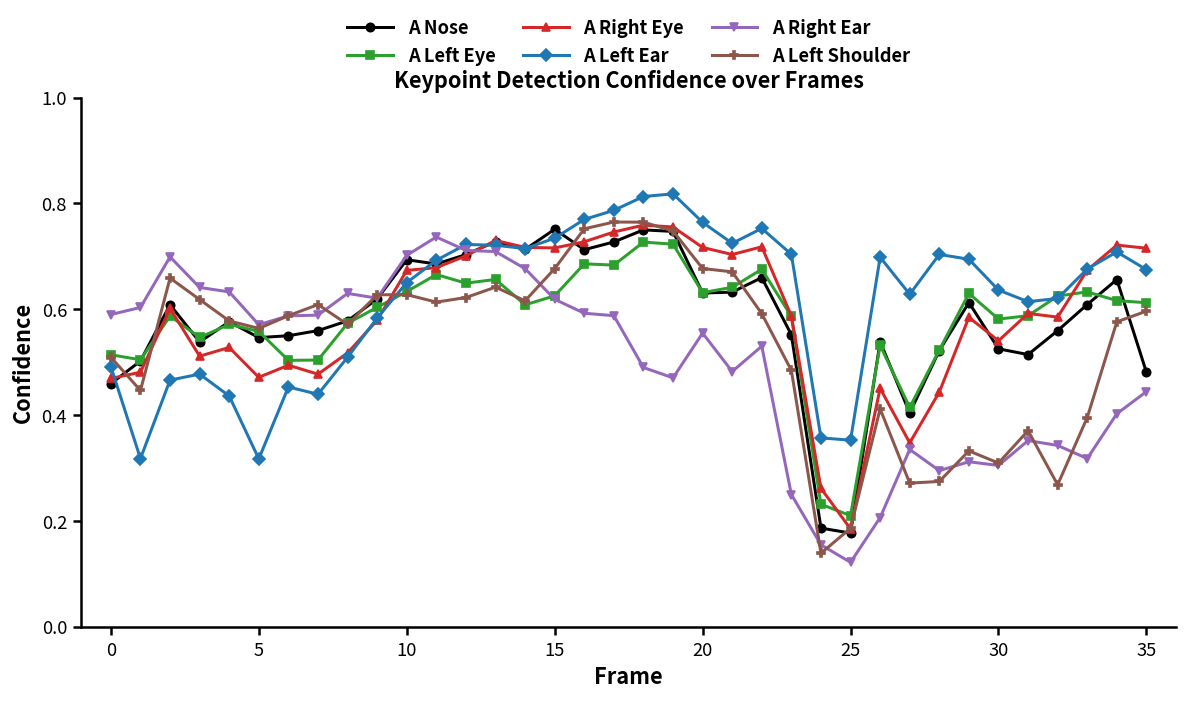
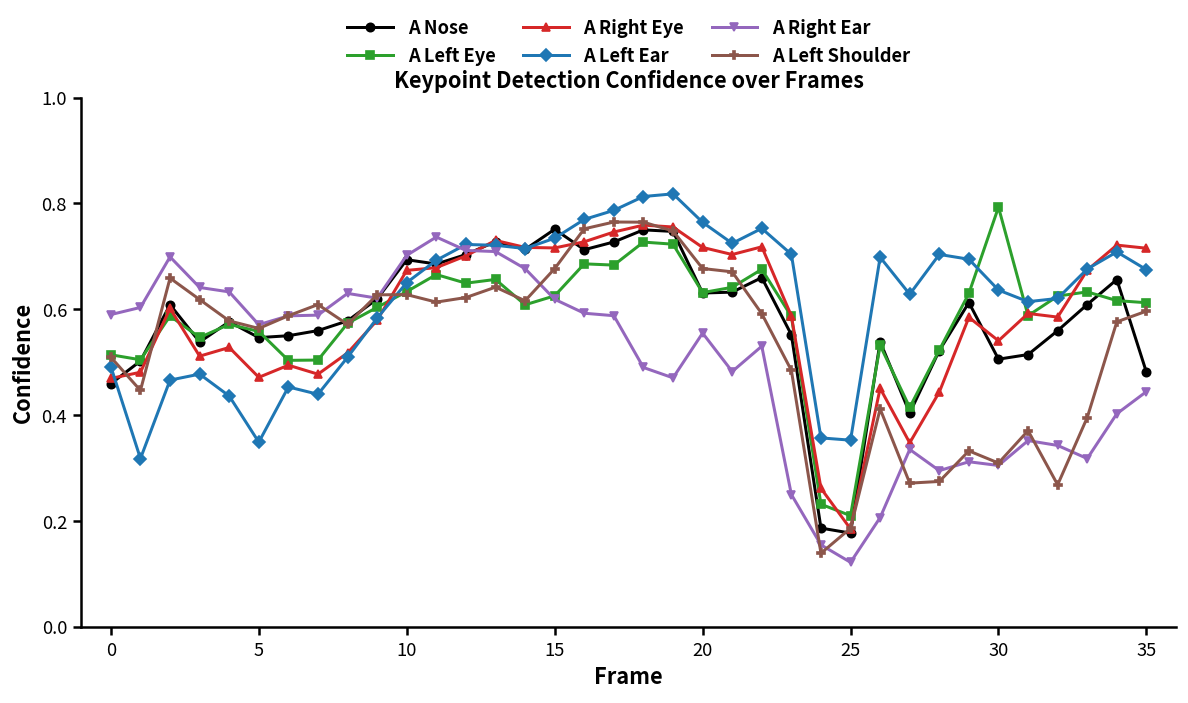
  {
    "A Nose": {
      "0": 0.46,
      "5": 0.55,
      "10": 0.69,
      "15": 0.75,
      "25": 0.18,
-     "30": 0.53,
+     "30": 0.51,
      "35": 0.48
    },
    "A Left Eye": {
      "15": 0.63,
      "25": 0.21,
-     "30": 0.58,
+     "30": 0.79,
      "35": 0.61
    },
    "A Right Eye": {
      "0": 0.47,
      "5": 0.47,
      "10": 0.67,
      "15": 0.72,
      "20": 0.72,
      "30": 0.54,
      "35": 0.72
    },
    "A Left Ear": {
      "0": 0.49,
-     "5": 0.32,
+     "5": 0.35,
      "10": 0.65,
      "15": 0.73,
      "20": 0.76,
      "25": 0.35,
      "30": 0.64,
      "35": 0.68
    },
    "A Right Ear": {
      "0": 0.59,
      "5": 0.57,
      "10": 0.70,
      "15": 0.62,
      "20": 0.56,
      "25": 0.12,
      "35": 0.44
    },
    "A Left Shoulder": {
      "15": 0.68,
      "20": 0.68,
      "35": 0.60
    }
  }
